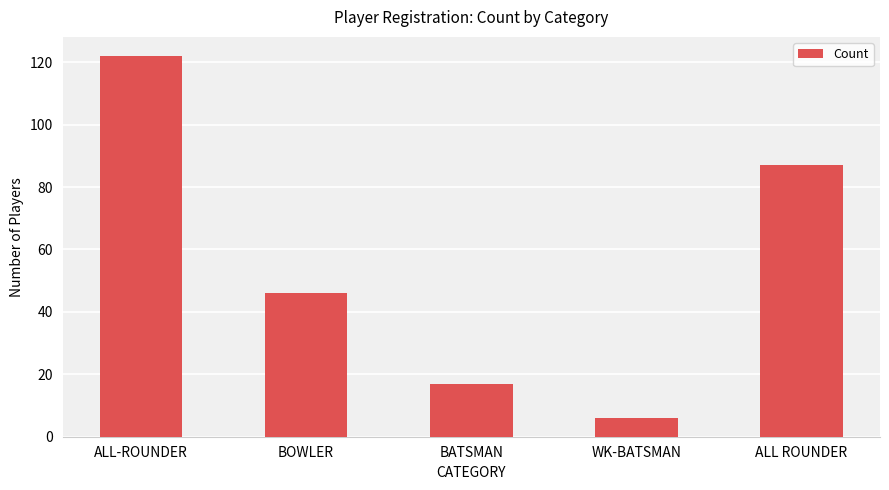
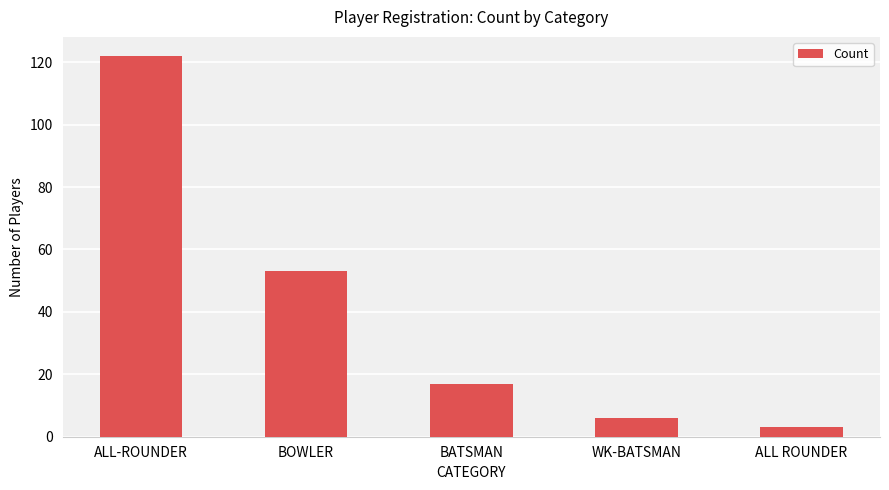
  {
    "ALL-ROUNDER": 122,
-   "BOWLER": 46,
+   "BOWLER": 53,
    "BATSMAN": 17,
    "WK-BATSMAN": 6,
-   "ALL ROUNDER": 87
+   "ALL ROUNDER": 3
  }
